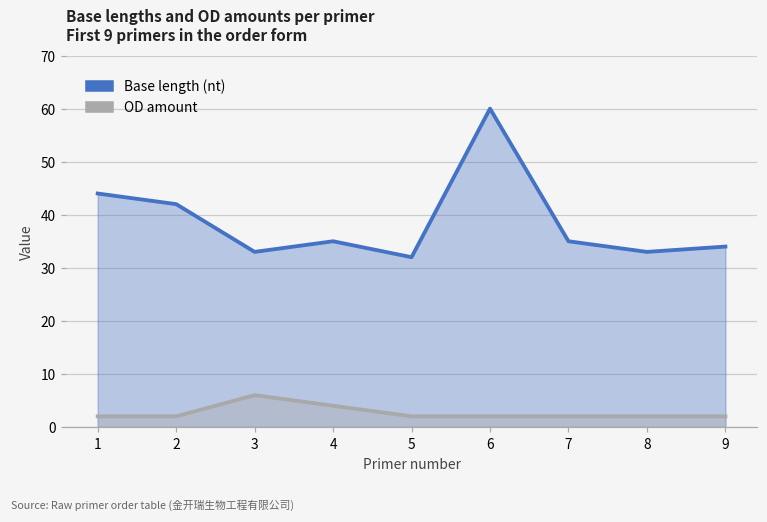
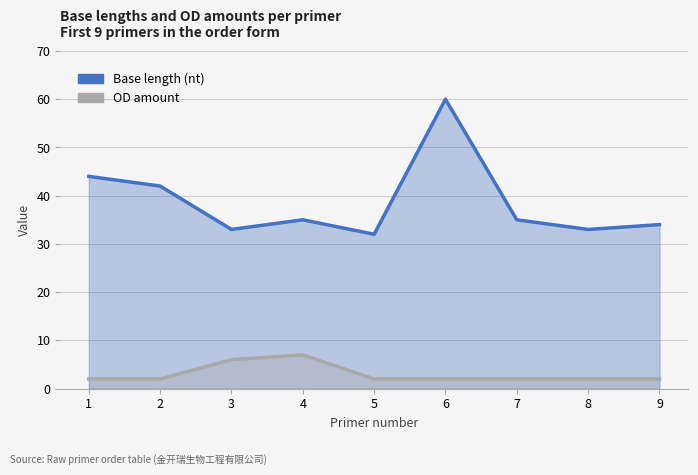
  {
    "Base length (nt)": {
      "1": 44,
      "2": 42,
      "3": 33,
      "4": 35,
      "5": 32,
      "6": 60,
      "7": 35,
      "8": 33,
      "9": 34
    },
    "OD amount": {
      "1": 2,
      "2": 2,
      "3": 6,
-     "4": 4,
+     "4": 7,
      "5": 2,
      "6": 2,
      "7": 2,
      "8": 2,
      "9": 2
    }
  }
